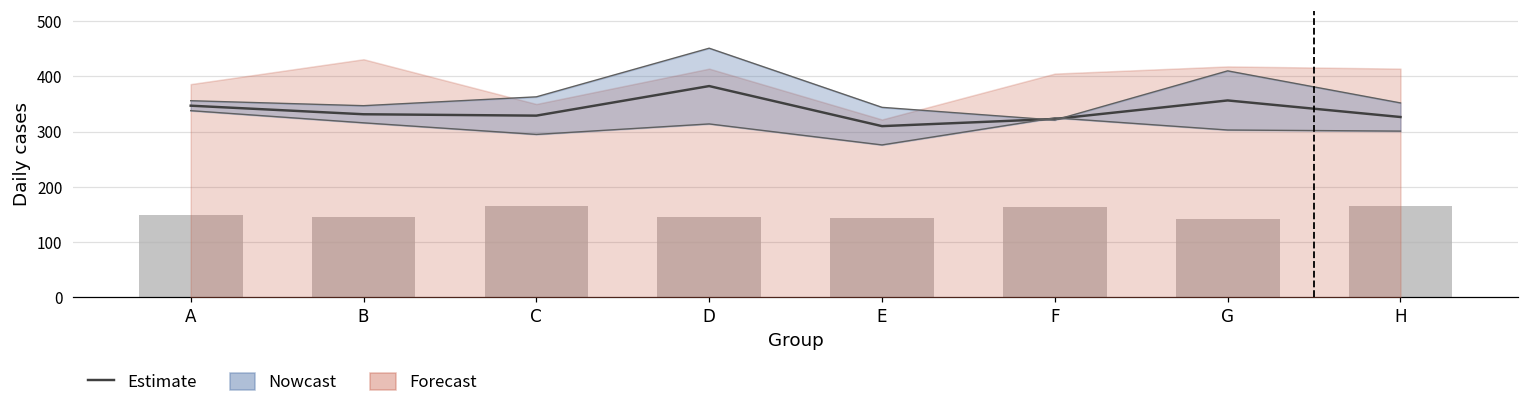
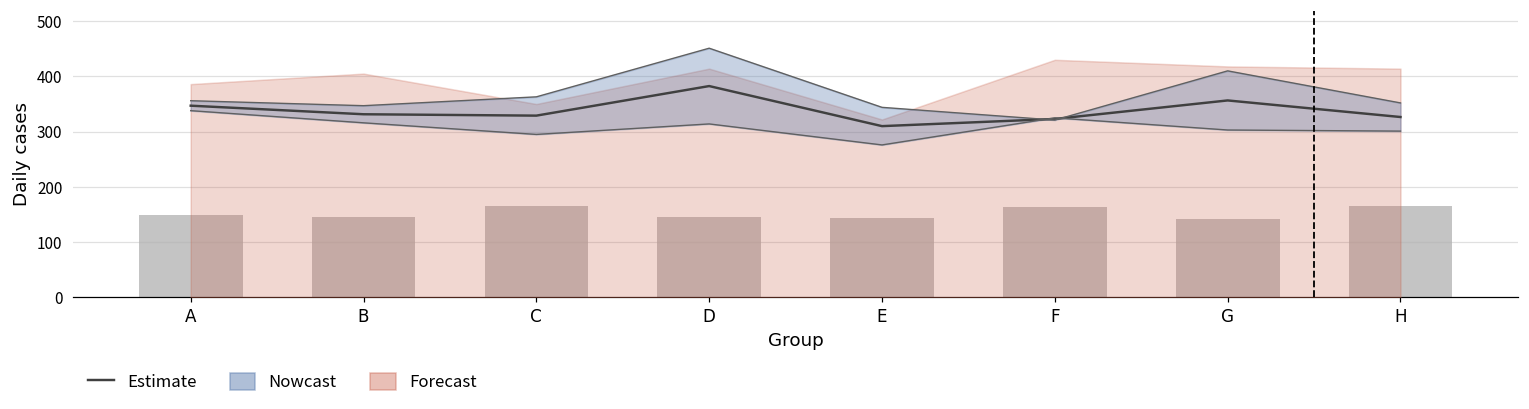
  {
    "Forecast": {
      "A": 390,
-     "B": 430,
+     "B": 410,
      "C": 350,
      "D": 410,
      "E": 320,
-     "F": 410,
+     "F": 430,
      "G": 420,
      "H": 410
    }
  }
